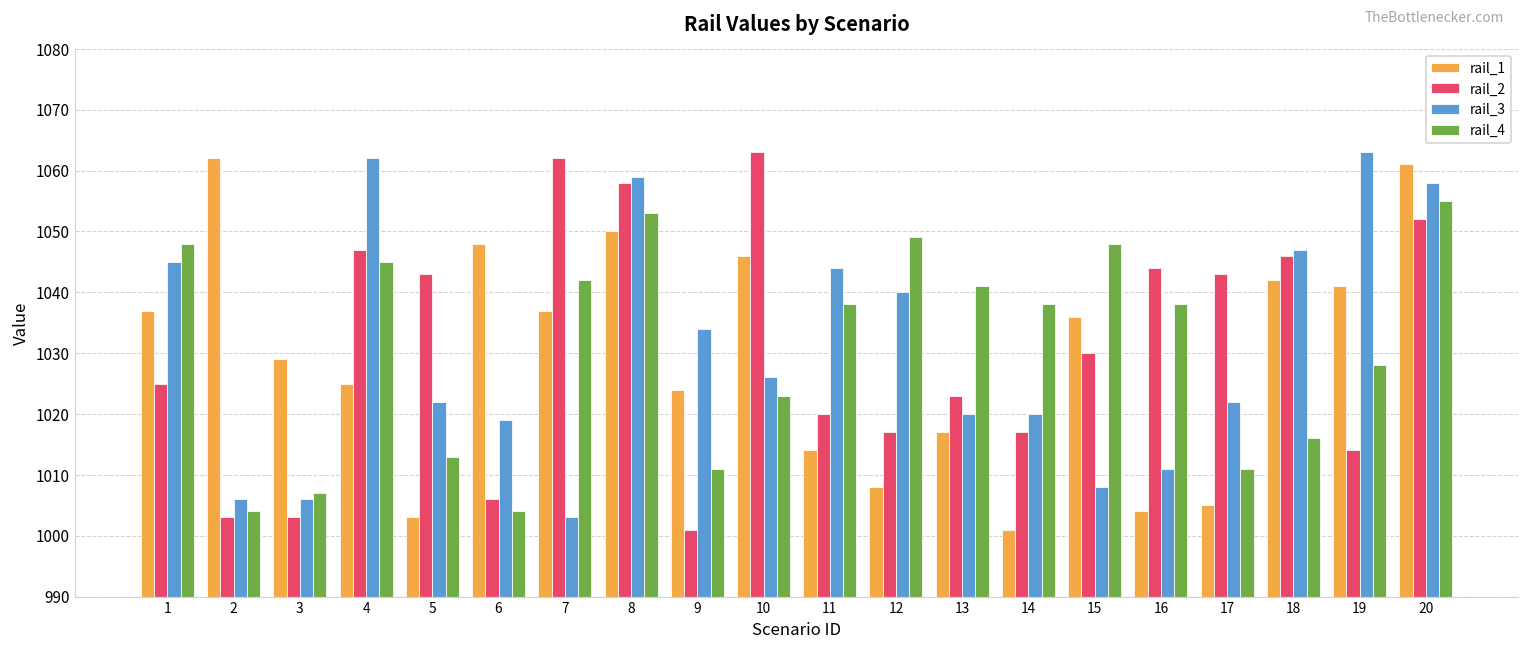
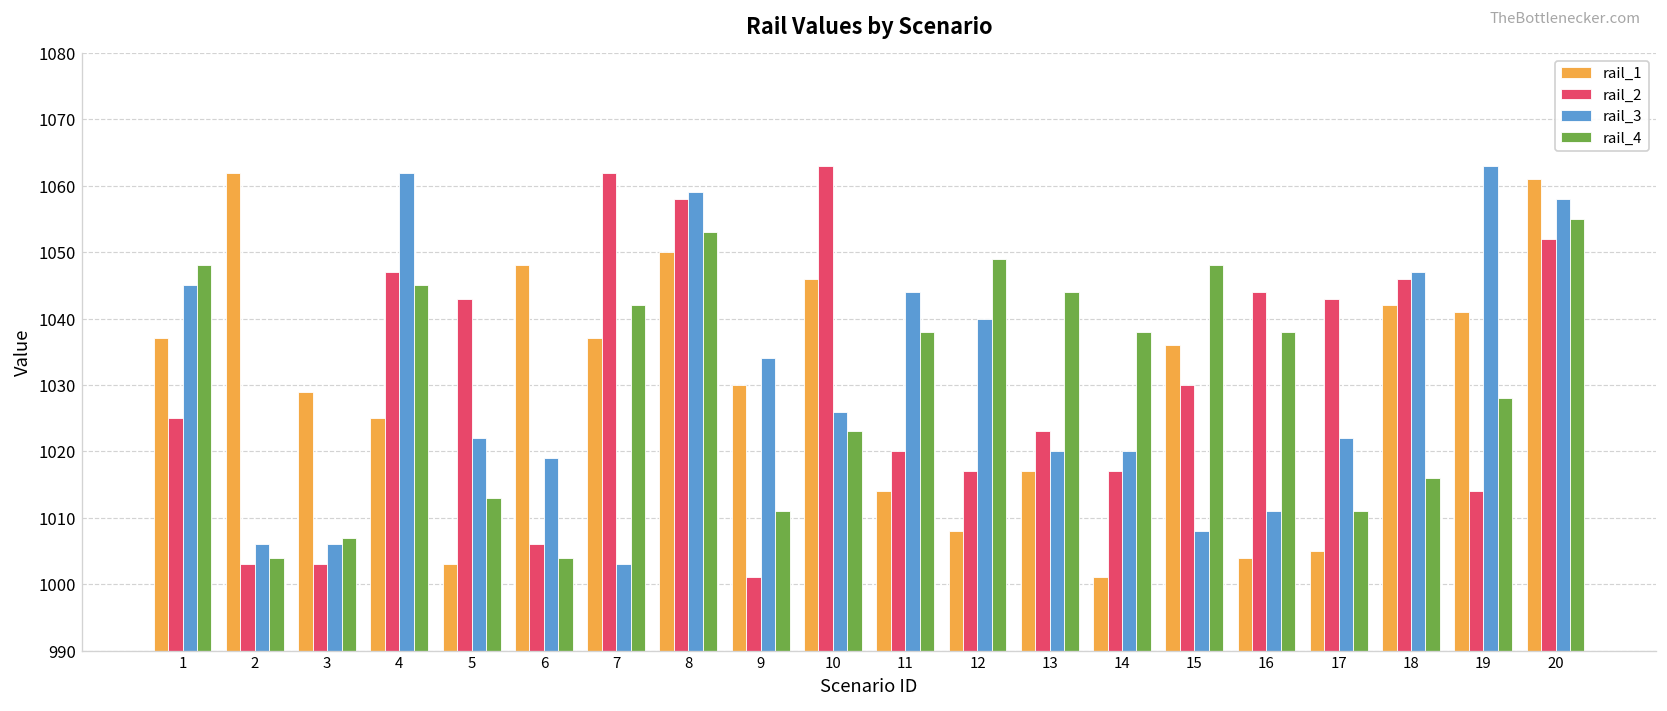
  {
    "rail_1": {
      "1": 1037,
      "2": 1062,
      "3": 1029,
      "4": 1025,
      "5": 1003,
      "6": 1048,
      "7": 1037,
      "8": 1050,
-     "9": 1024,
+     "9": 1030,
      "10": 1046,
      "11": 1014,
      "12": 1008,
      "13": 1017,
      "14": 1001,
      "15": 1036,
      "16": 1004,
      "17": 1005,
      "18": 1042,
      "19": 1041,
      "20": 1061
    },
    "rail_2": {
      "1": 1025,
      "2": 1003,
      "3": 1003,
      "4": 1047,
      "5": 1043,
      "6": 1006,
      "7": 1062,
      "8": 1058,
      "9": 1001,
      "10": 1063,
      "11": 1020,
      "12": 1017,
      "13": 1023,
      "14": 1017,
      "15": 1030,
      "16": 1044,
      "17": 1043,
      "18": 1046,
      "19": 1014,
      "20": 1052
    },
    "rail_3": {
      "1": 1045,
      "2": 1006,
      "3": 1006,
      "4": 1062,
      "5": 1022,
      "6": 1019,
      "7": 1003,
      "8": 1059,
      "9": 1034,
      "10": 1026,
      "11": 1044,
      "12": 1040,
      "13": 1020,
      "14": 1020,
      "15": 1008,
      "16": 1011,
      "17": 1022,
      "18": 1047,
      "19": 1063,
      "20": 1058
    },
    "rail_4": {
      "1": 1048,
      "2": 1004,
      "3": 1007,
      "4": 1045,
      "5": 1013,
      "6": 1004,
      "7": 1042,
      "8": 1053,
      "9": 1011,
      "10": 1023,
      "11": 1038,
      "12": 1049,
-     "13": 1041,
+     "13": 1044,
      "14": 1038,
      "15": 1048,
      "16": 1038,
      "17": 1011,
      "18": 1016,
      "19": 1028,
      "20": 1055
    }
  }
